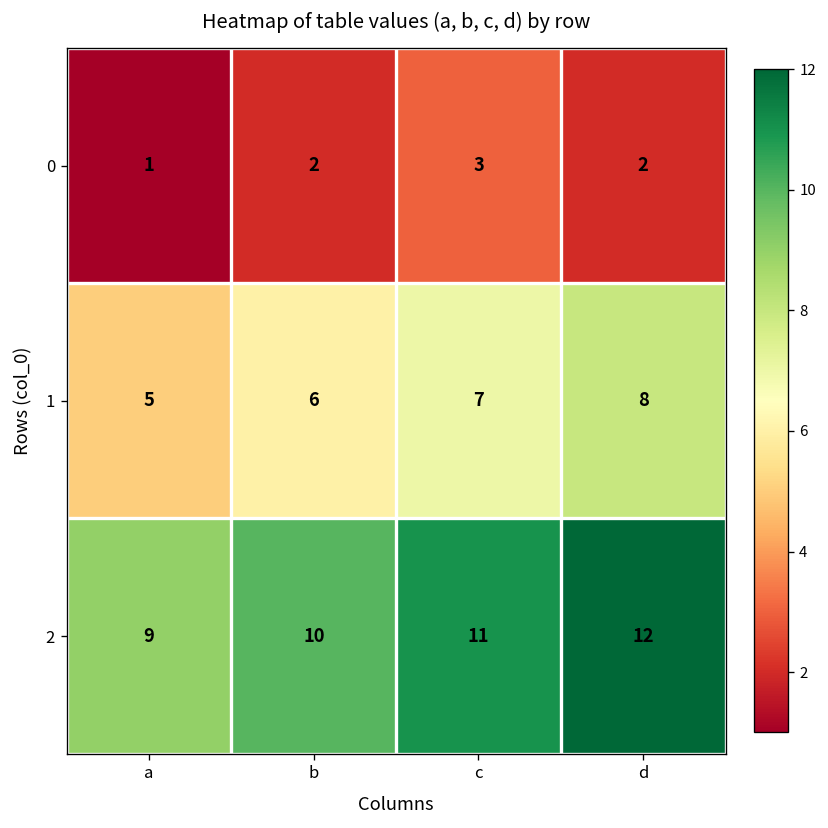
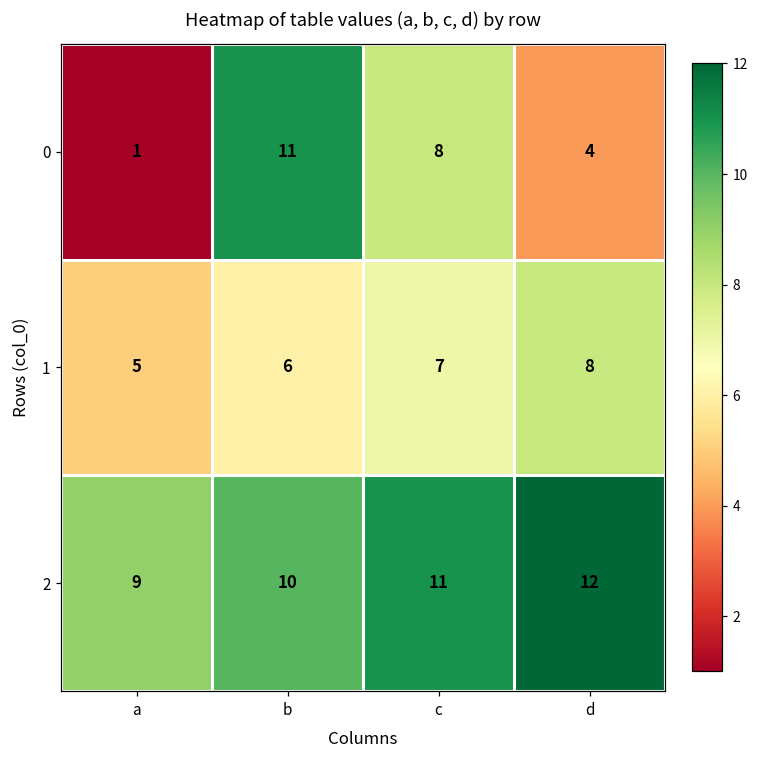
  {
    "0": {
      "a": 1,
-     "b": 2,
-     "c": 3,
-     "d": 2
+     "b": 11,
+     "c": 8,
+     "d": 4
    },
    "1": {
      "a": 5,
      "b": 6,
      "c": 7,
      "d": 8
    },
    "2": {
      "a": 9,
      "b": 10,
      "c": 11,
      "d": 12
    }
  }
